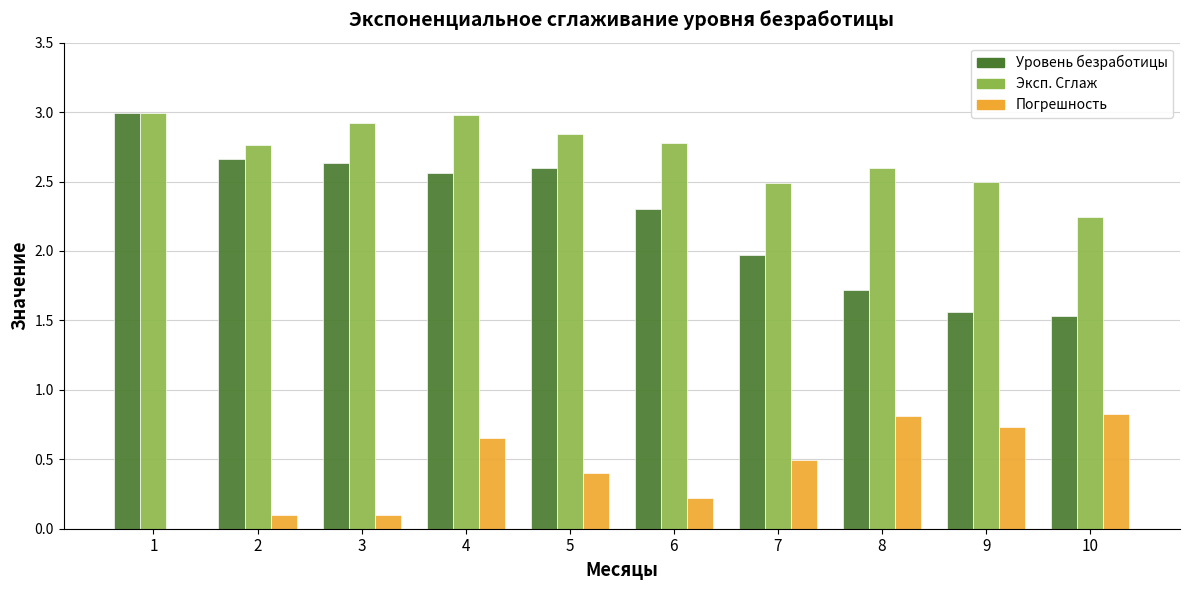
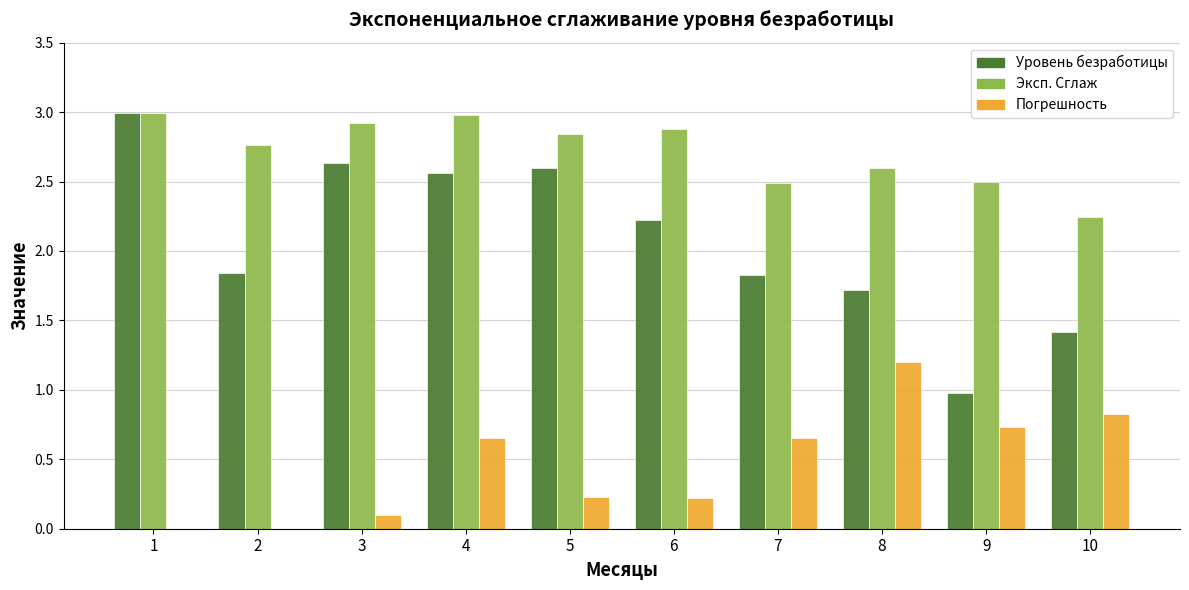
  {
    "Уровень безработицы": {
      "1": 2.99,
-     "2": 2.66,
+     "2": 1.84,
      "3": 2.63,
      "4": 2.56,
      "5": 2.60,
-     "6": 2.30,
-     "7": 1.97,
+     "6": 2.22,
+     "7": 1.83,
      "8": 1.72,
-     "9": 1.56,
-     "10": 1.53
+     "9": 0.98,
+     "10": 1.42
    },
    "Эксп. Сглаж": {
      "1": 2.99,
      "2": 2.76,
      "3": 2.92,
      "4": 2.98,
      "5": 2.84,
-     "6": 2.78,
+     "6": 2.88,
      "7": 2.49,
      "8": 2.60,
      "9": 2.49,
      "10": 2.25
    },
    "Погрешность": {
      "1": 0.00,
-     "2": 0.1,
+     "2": 0.0,
      "3": 0.10,
      "4": 0.65,
-     "5": 0.40,
+     "5": 0.23,
      "6": 0.22,
-     "7": 0.50,
-     "8": 0.81,
+     "7": 0.65,
+     "8": 1.20,
      "9": 0.74,
      "10": 0.83
    }
  }
